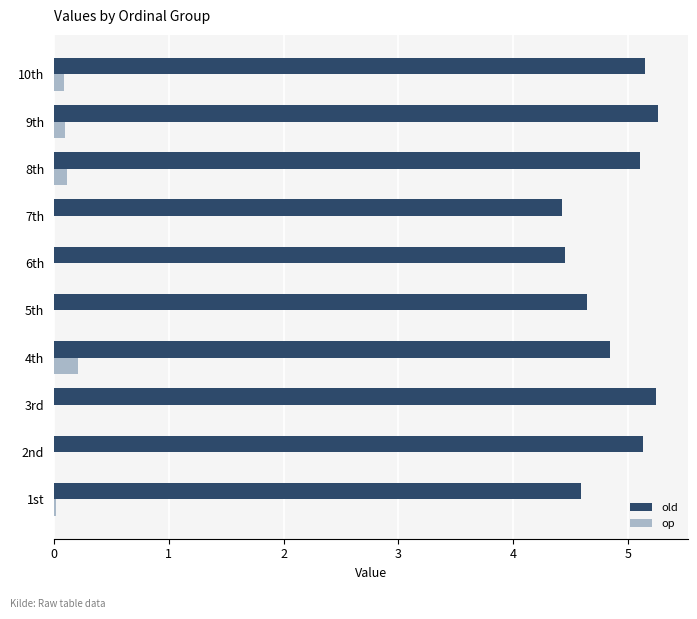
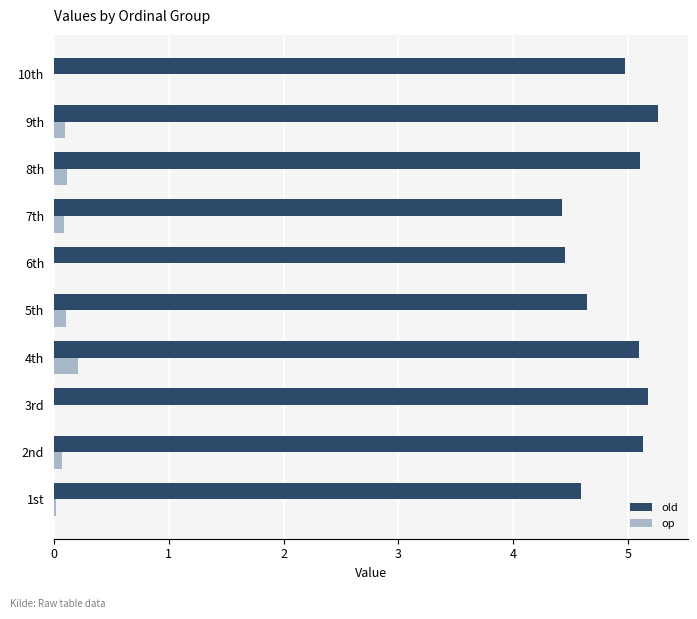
  {
    "old": {
-     "10th": 5.15,
+     "10th": 4.98,
      "9th": 5.26,
      "8th": 5.11,
      "7th": 4.43,
      "6th": 4.45,
      "5th": 4.64,
-     "4th": 4.84,
-     "3rd": 5.25,
+     "4th": 5.10,
+     "3rd": 5.18,
      "2nd": 5.13,
      "1st": 4.59
    },
    "op": {
-     "10th": 0.09,
+     "10th": 0.00,
      "9th": 0.10,
      "8th": 0.11,
-     "7th": 0.00,
-     "5th": 0.00,
+     "7th": 0.09,
+     "5th": 0.11,
      "4th": 0.21,
-     "2nd": 0.00
+     "2nd": 0.07
    }
  }
